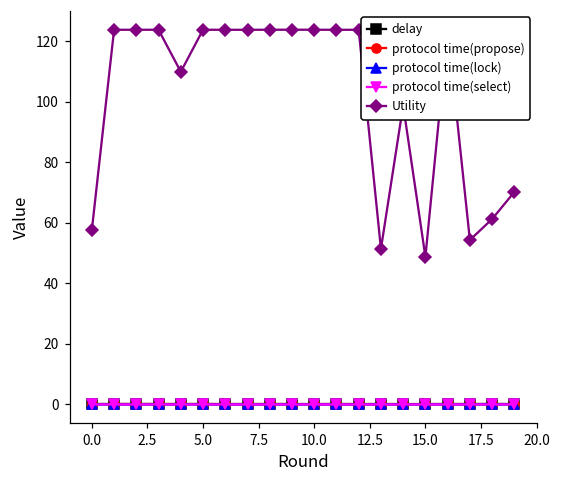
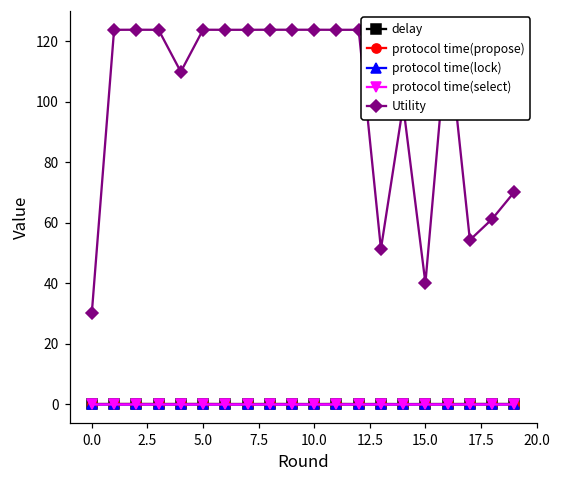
  {
    "Utility": {
-     "0.0": 58,
+     "0.0": 30,
      "5.0": 124,
      "10.0": 124,
-     "15.0": 49
+     "15.0": 40
    }
  }
